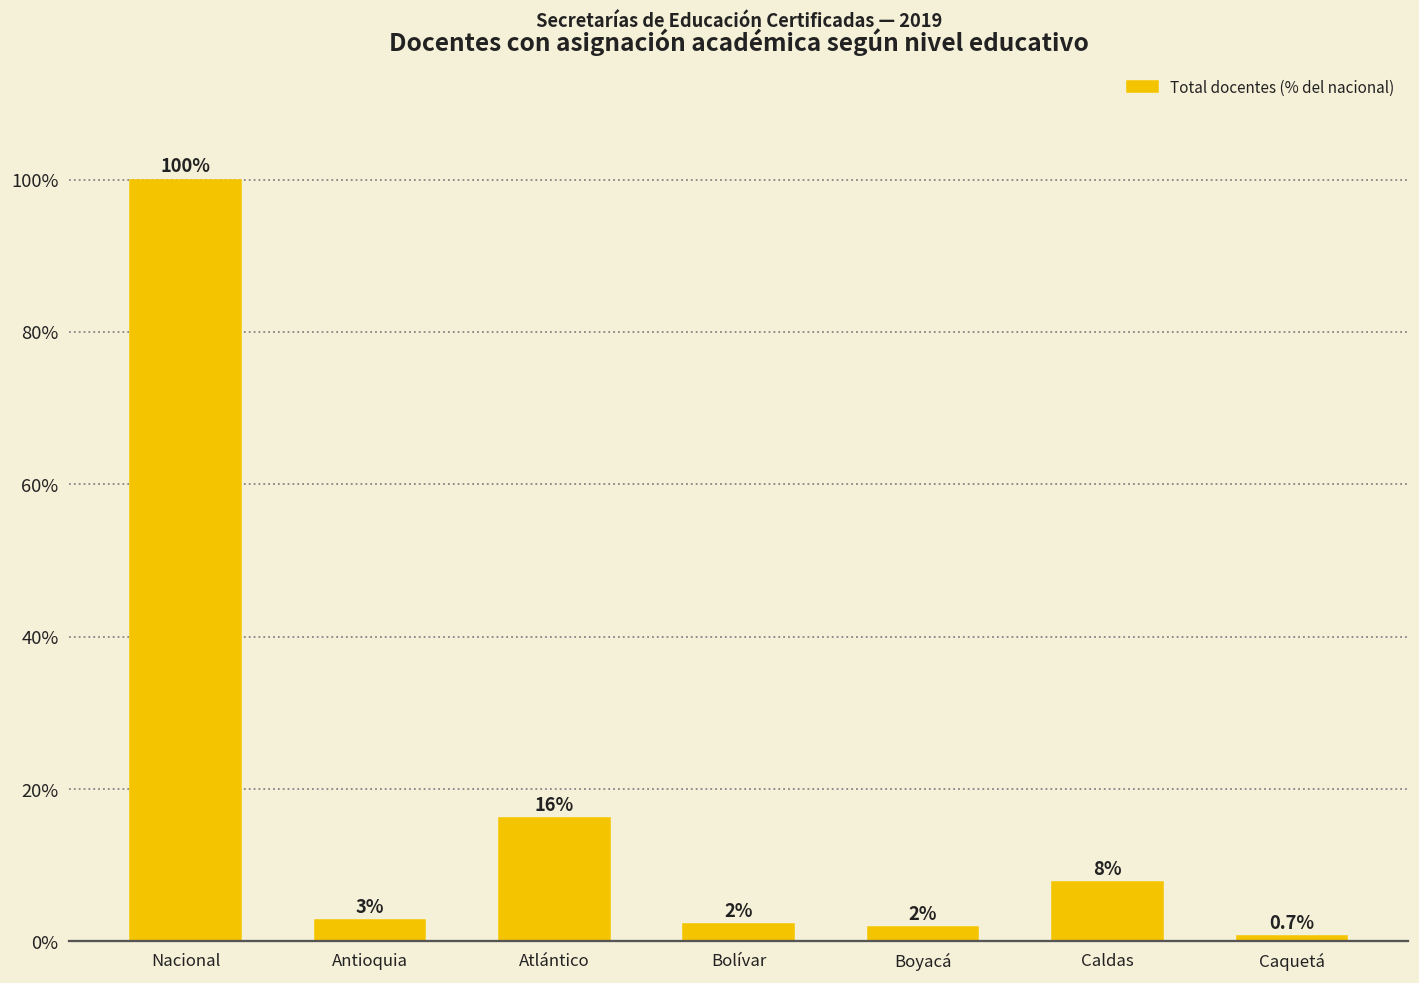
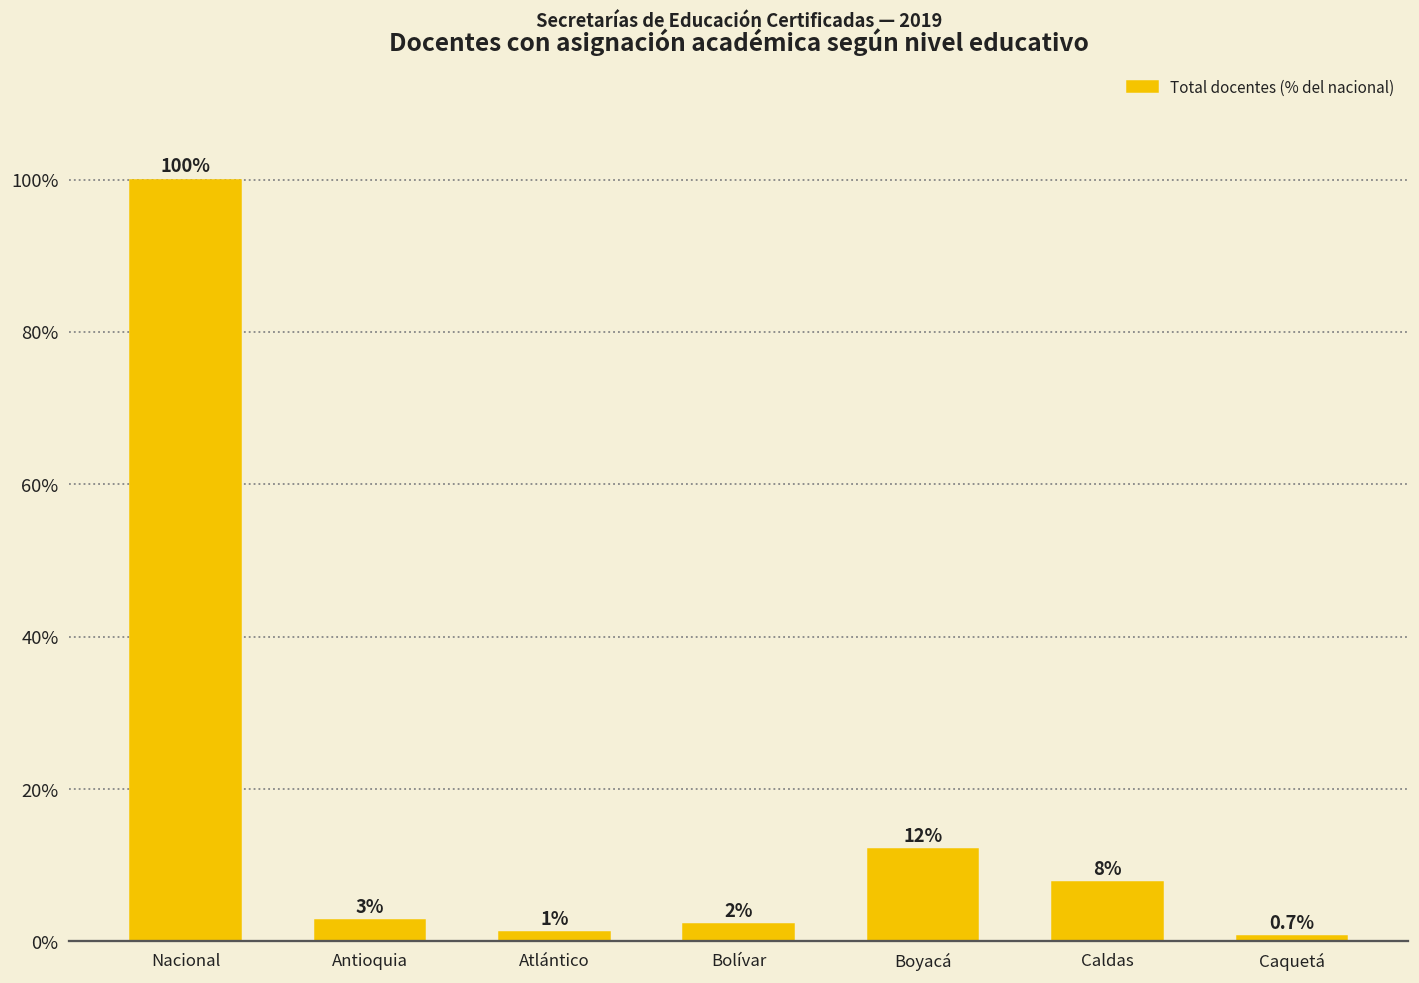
  {
    "Nacional": "100%",
    "Antioquia": "3%",
-   "Atlántico": "16%",
+   "Atlántico": "1%",
    "Bolívar": "2%",
-   "Boyacá": "2%",
+   "Boyacá": "12%",
    "Caldas": "8%",
    "Caquetá": "0.7%"
  }
